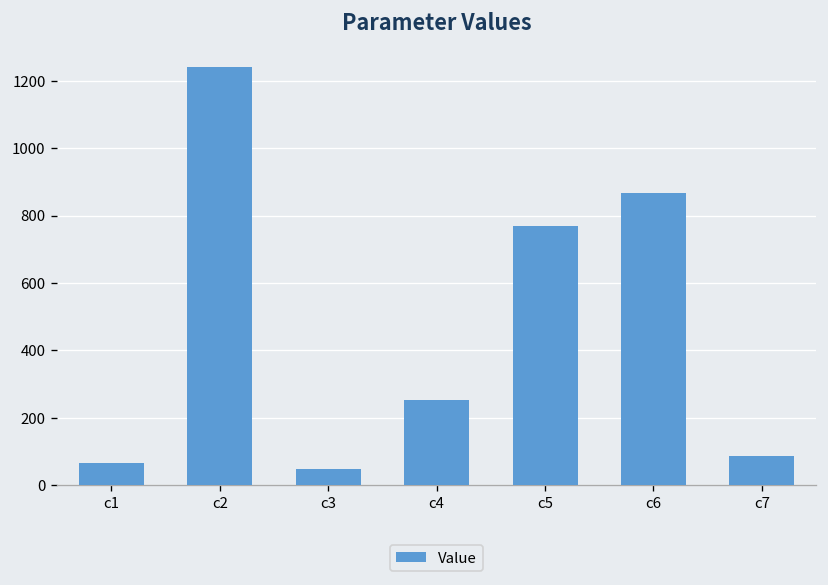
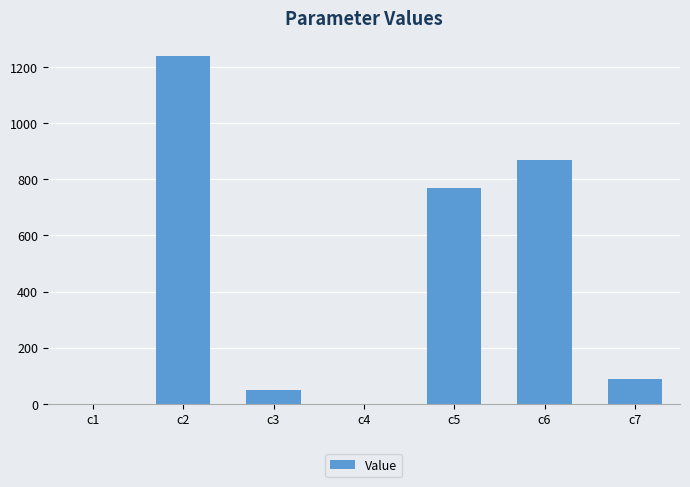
  {
-   "c1": 70,
+   "c1": 0,
    "c2": 1240,
    "c3": 50,
-   "c4": 250,
+   "c4": 0,
    "c5": 770,
    "c6": 870,
    "c7": 90
  }
